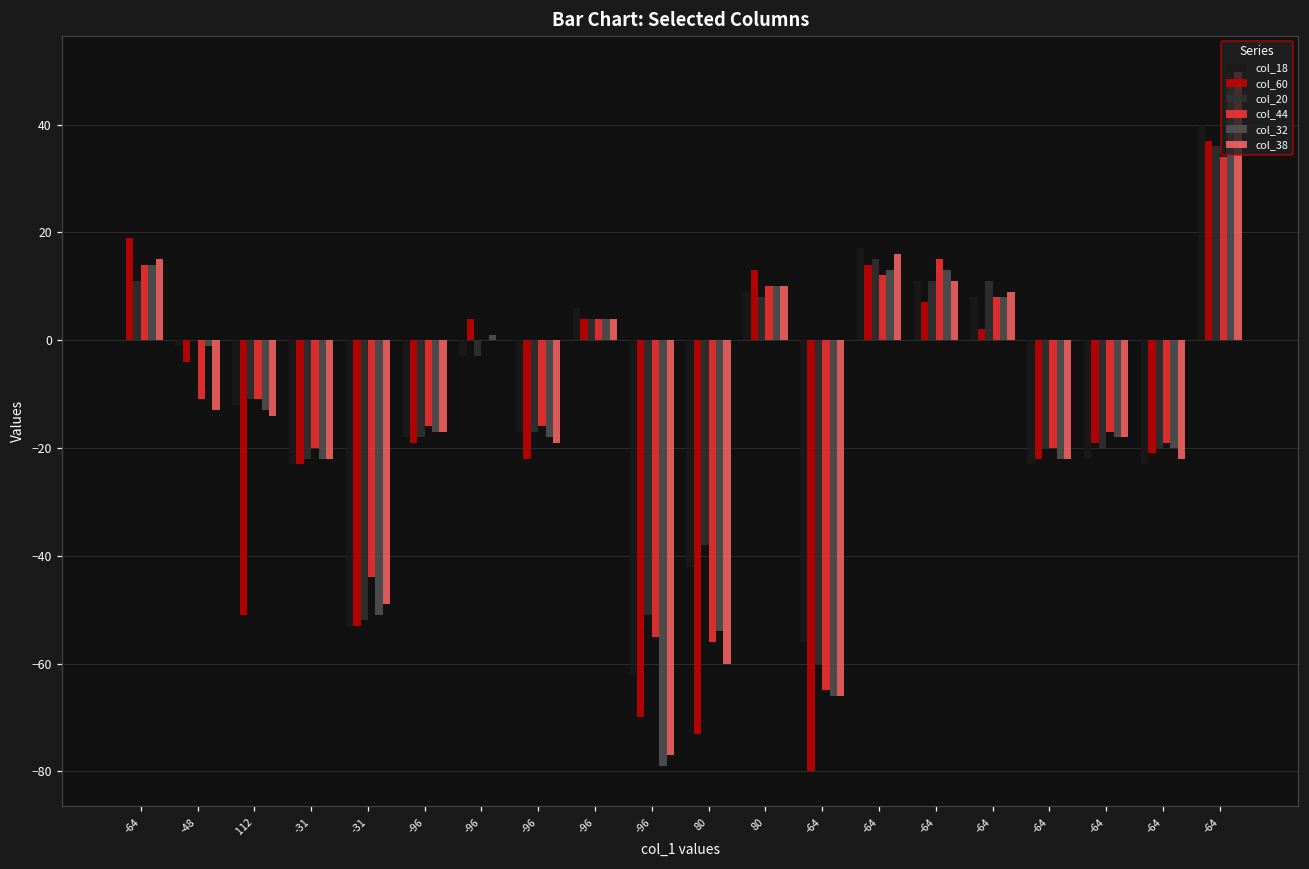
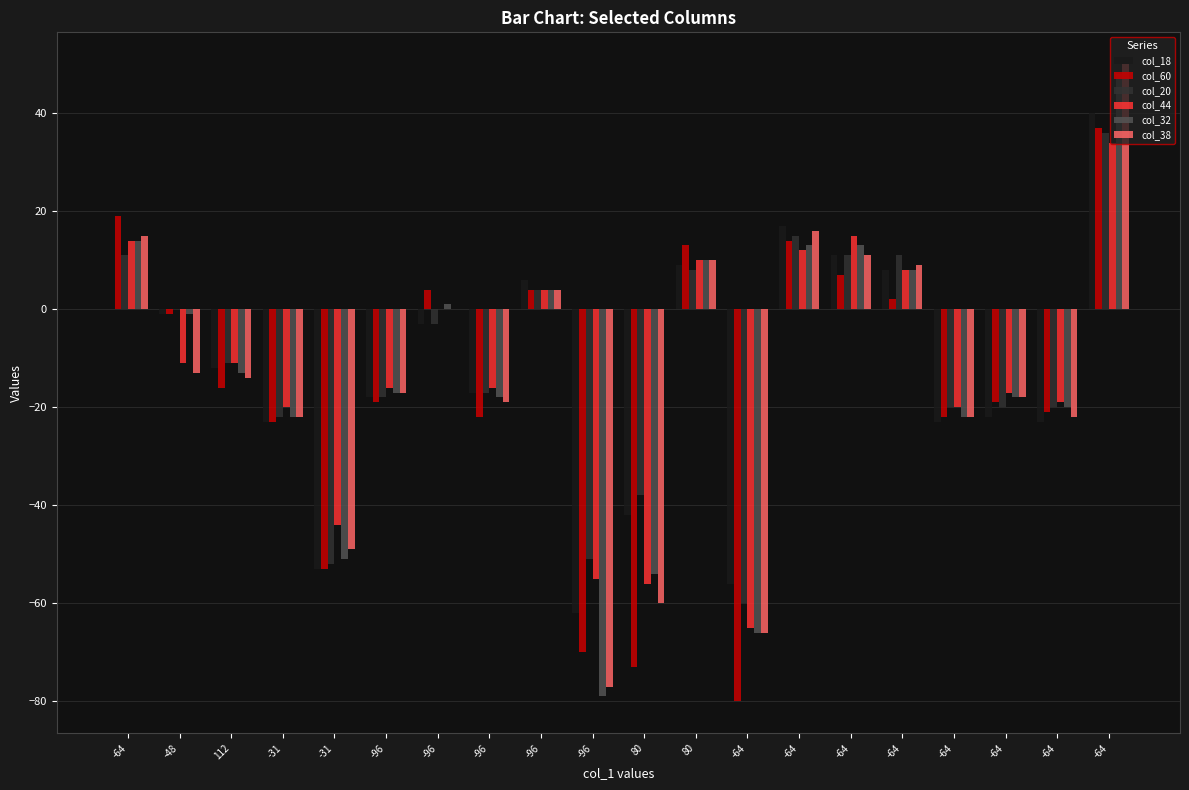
  {
    "col_60": {
-     "-48": -4,
-     "112": -51
+     "-48": -1,
+     "112": -16
    },
    "col_44": {
      "-48": -11,
      "112": -11
    },
    "col_38": {
      "-48": -13,
      "112": -14
    }
  }
